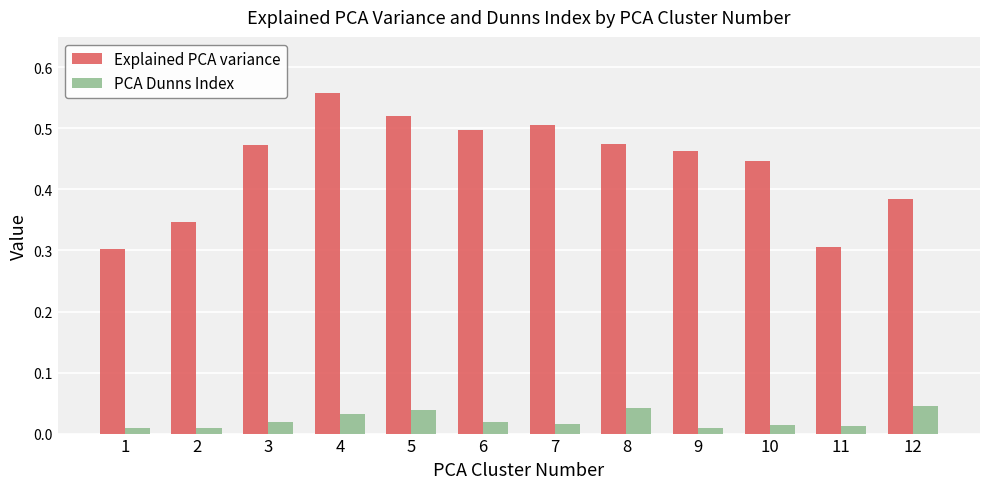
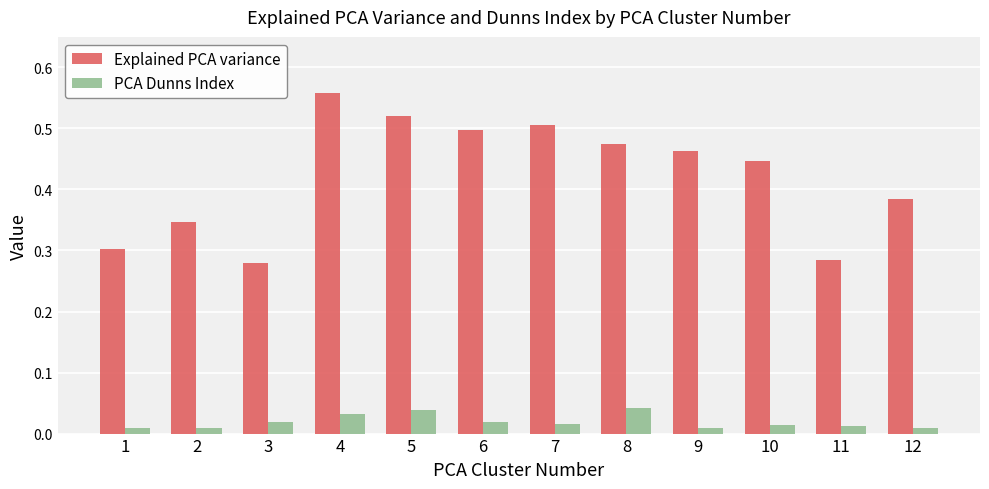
  {
    "Explained PCA variance": {
      "1": 0.30,
      "2": 0.35,
-     "3": 0.47,
+     "3": 0.28,
      "4": 0.56,
      "5": 0.52,
      "6": 0.50,
      "7": 0.51,
      "8": 0.47,
      "9": 0.46,
      "10": 0.45,
-     "11": 0.31,
+     "11": 0.28,
      "12": 0.38
    },
    "PCA Dunns Index": {
      "1": 0.01,
      "2": 0.01,
      "3": 0.02,
      "4": 0.03,
      "5": 0.04,
      "6": 0.02,
      "7": 0.02,
      "8": 0.04,
      "9": 0.01,
      "10": 0.01,
      "11": 0.01,
-     "12": 0.05
+     "12": 0.01
    }
  }
